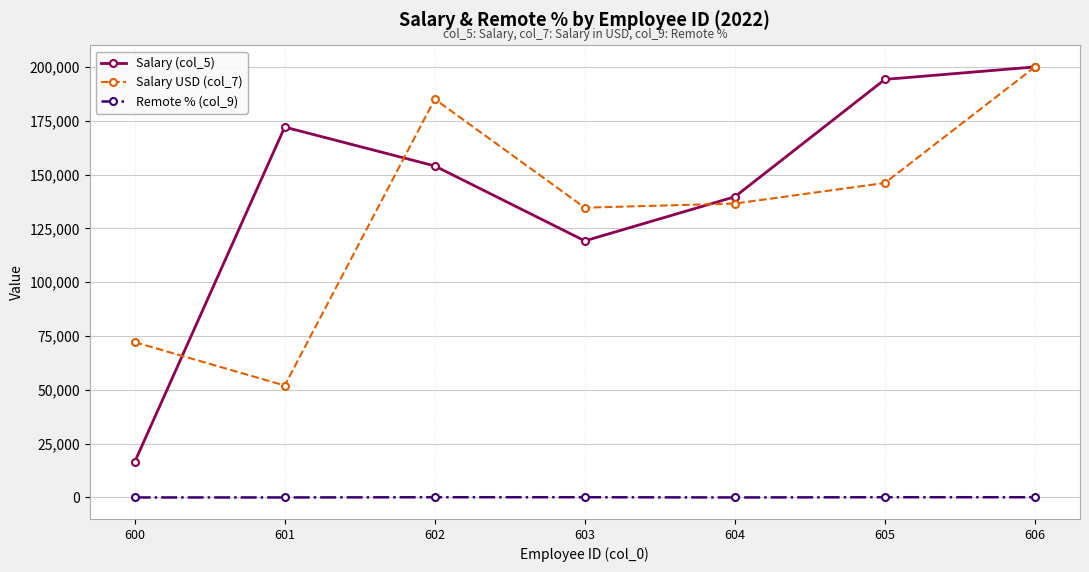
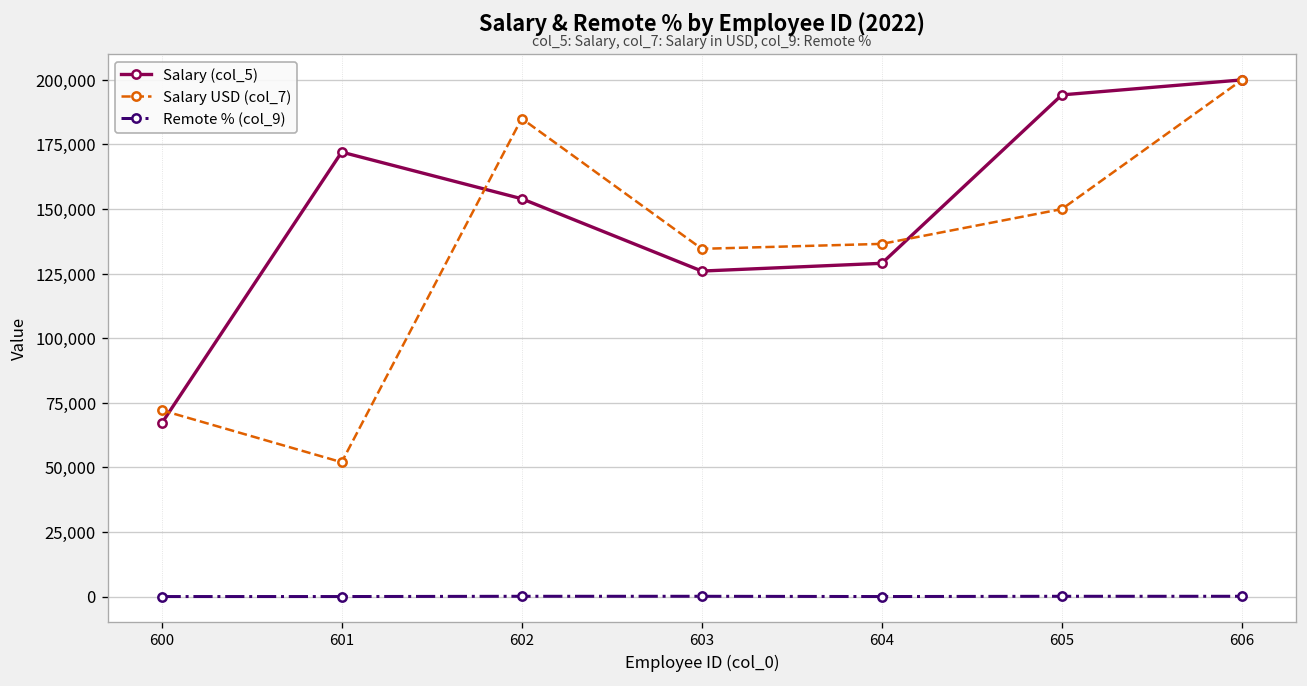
  {
    "Salary (col_5)": {
-     "600": "16,000",
+     "600": "67,000",
      "601": "172,000",
      "602": "154,000",
-     "603": "119,000",
-     "604": "140,000",
+     "603": "126,000",
+     "604": "129,000",
      "605": "194,000"
    },
    "Salary USD (col_7)": {
      "600": "72,000",
      "601": "52,000",
      "602": "185,000",
      "603": "135,000",
      "604": "137,000",
-     "605": "146,000"
+     "605": "150,000"
    },
    "Remote % (col_9)": {
      "600": "0",
      "601": "0",
      "602": "0",
      "603": "0",
      "604": "0",
      "605": "0",
      "606": "0"
    }
  }
